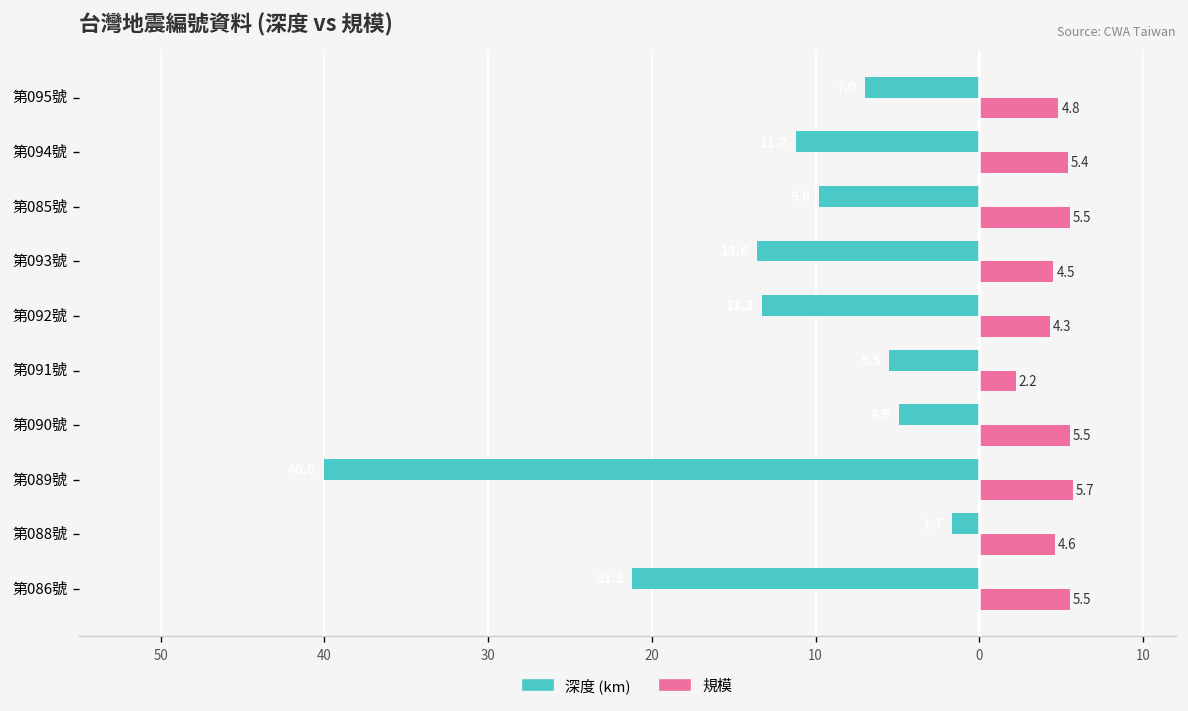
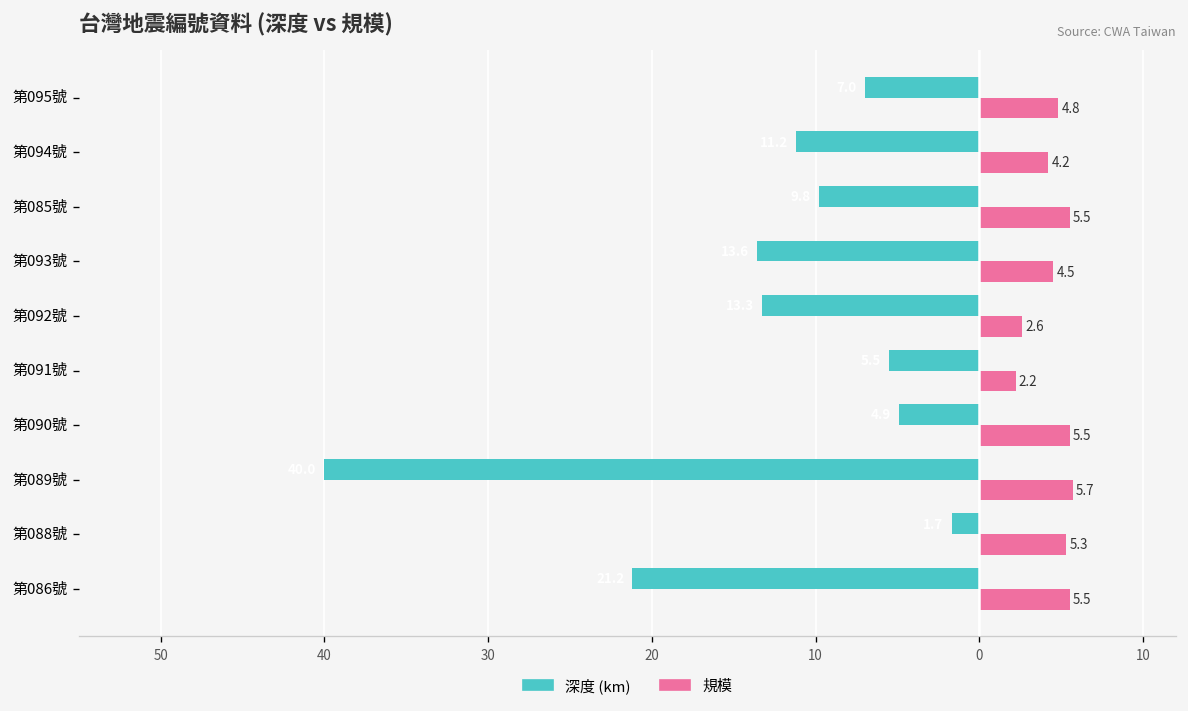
  {
    "規模": {
      "第095號": 4.8,
-     "第094號": 5.4,
+     "第094號": 4.2,
      "第085號": 5.5,
      "第093號": 4.5,
-     "第092號": 4.3,
+     "第092號": 2.6,
      "第091號": 2.2,
      "第090號": 5.5,
      "第089號": 5.7,
-     "第088號": 4.6,
+     "第088號": 5.3,
      "第086號": 5.5
    }
  }
